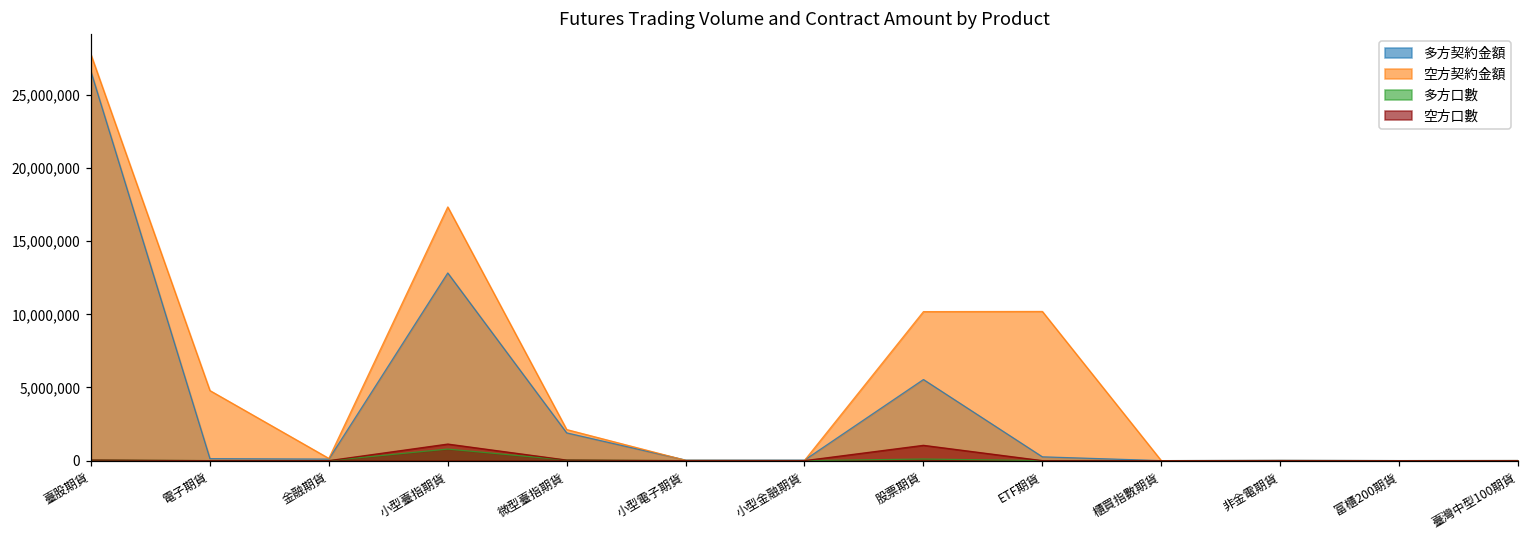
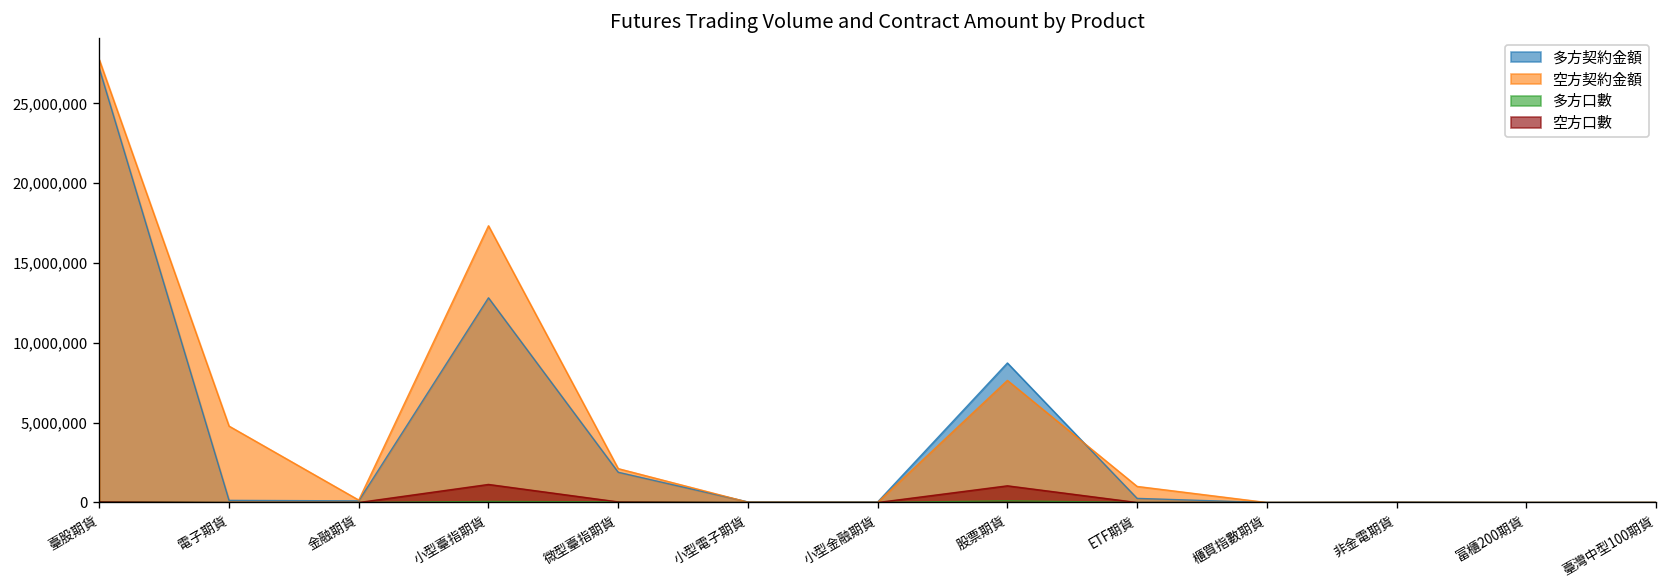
  {
    "多方契約金額": {
-     "臺股期貨": "26,600,000",
+     "臺股期貨": "27,200,000",
      "小型臺指期貨": "12,800,000",
      "微型臺指期貨": "1,900,000",
-     "股票期貨": "5,500,000",
+     "股票期貨": "8,700,000",
      "ETF期貨": "300,000"
    },
    "空方契約金額": {
      "臺股期貨": "27,700,000",
      "電子期貨": "4,800,000",
      "小型臺指期貨": "17,300,000",
      "微型臺指期貨": "2,100,000",
-     "股票期貨": "10,200,000",
-     "ETF期貨": "10,200,000"
+     "股票期貨": "7,700,000",
+     "ETF期貨": "1,000,000"
    },
    "多方口數": {
-     "小型臺指期貨": "800,000",
+     "小型臺指期貨": "100,000",
      "股票期貨": "100,000"
    },
    "空方口數": {
      "小型臺指期貨": "1,100,000",
      "股票期貨": "1,000,000"
    }
  }
